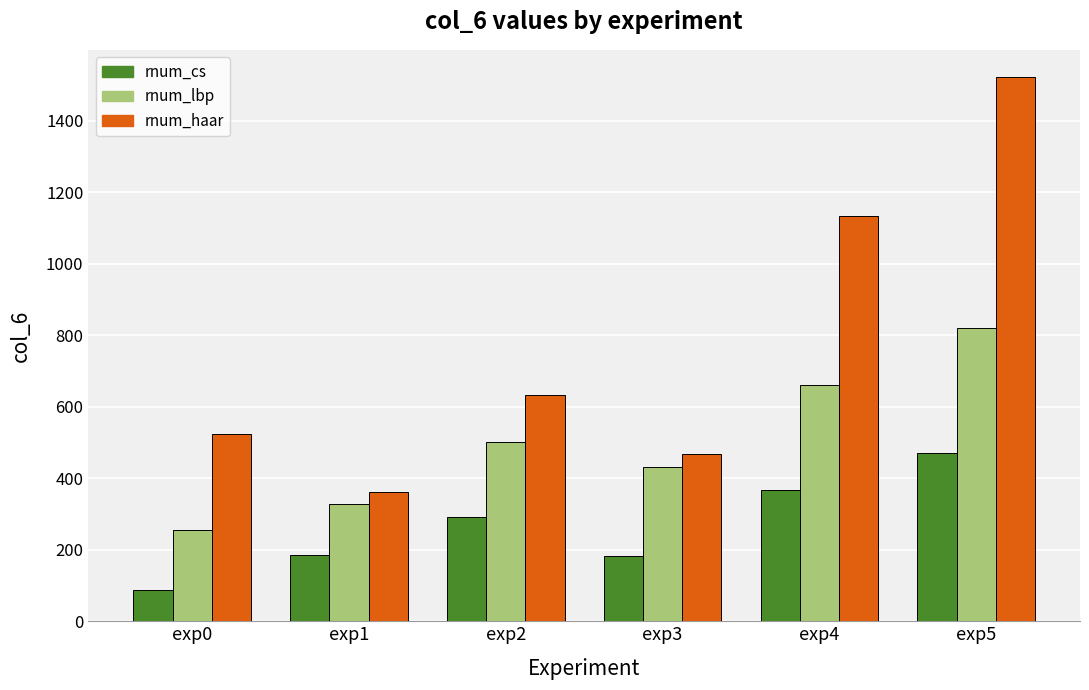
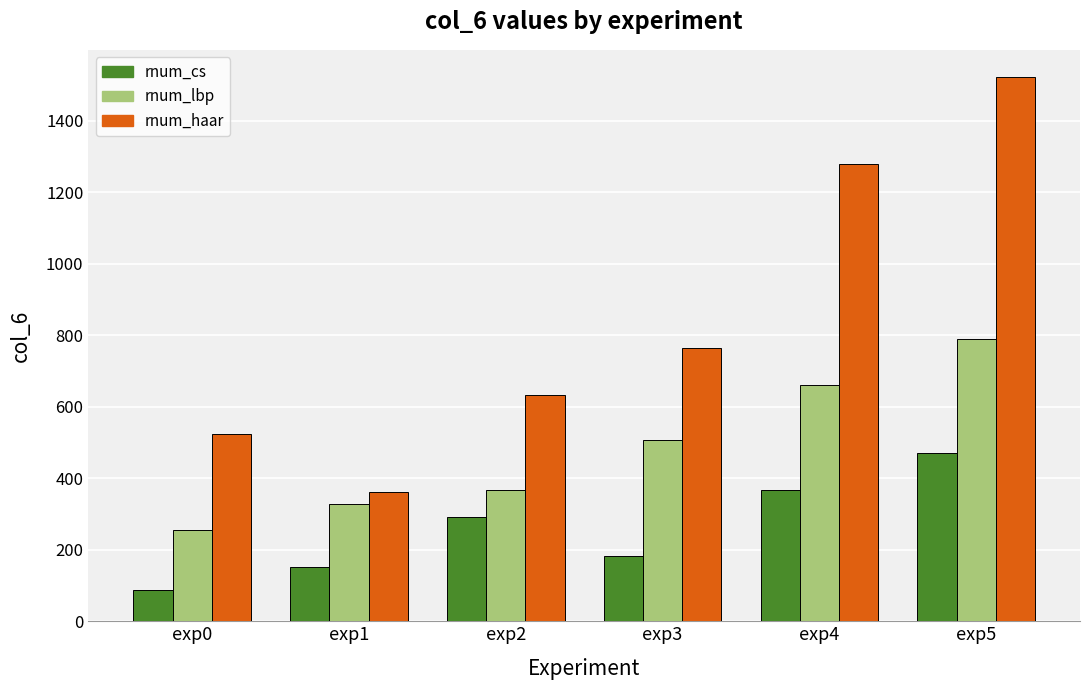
  {
    "rnum_cs": {
      "exp0": 90,
-     "exp1": 190,
+     "exp1": 150,
      "exp2": 290,
      "exp3": 180,
      "exp4": 370,
      "exp5": 470
    },
    "rnum_lbp": {
      "exp0": 260,
      "exp1": 330,
-     "exp2": 500,
-     "exp3": 430,
+     "exp2": 370,
+     "exp3": 510,
      "exp4": 660,
-     "exp5": 820
+     "exp5": 790
    },
    "rnum_haar": {
      "exp0": 520,
      "exp1": 360,
      "exp2": 630,
-     "exp3": 470,
-     "exp4": 1130,
+     "exp3": 760,
+     "exp4": 1280,
      "exp5": 1520
    }
  }
